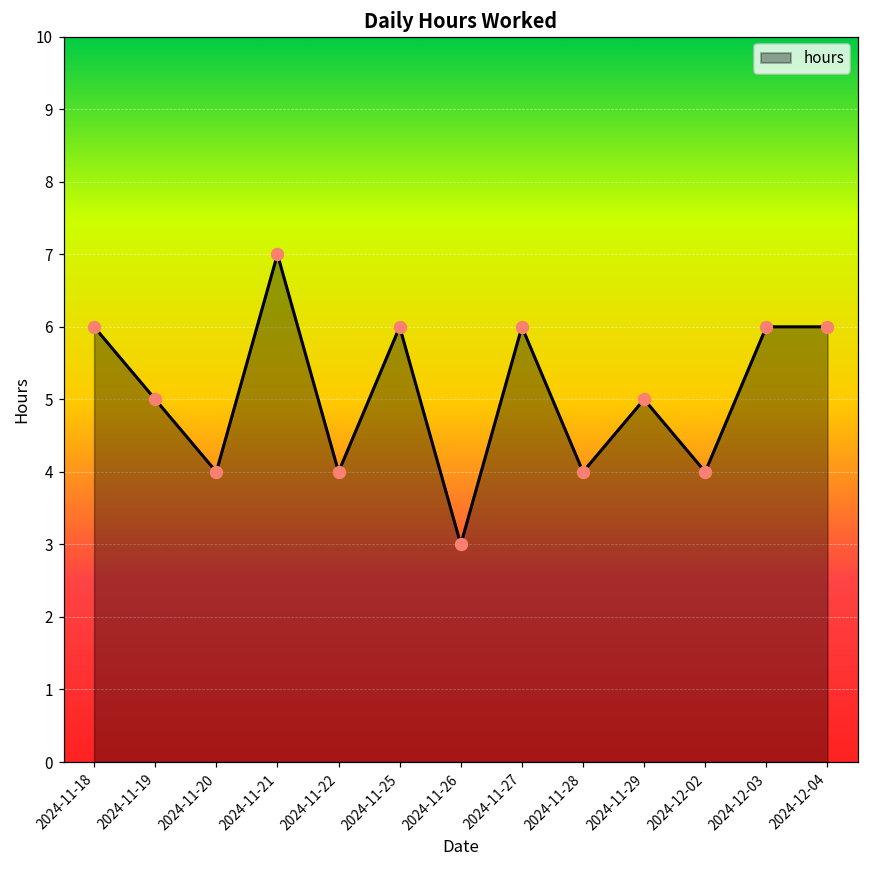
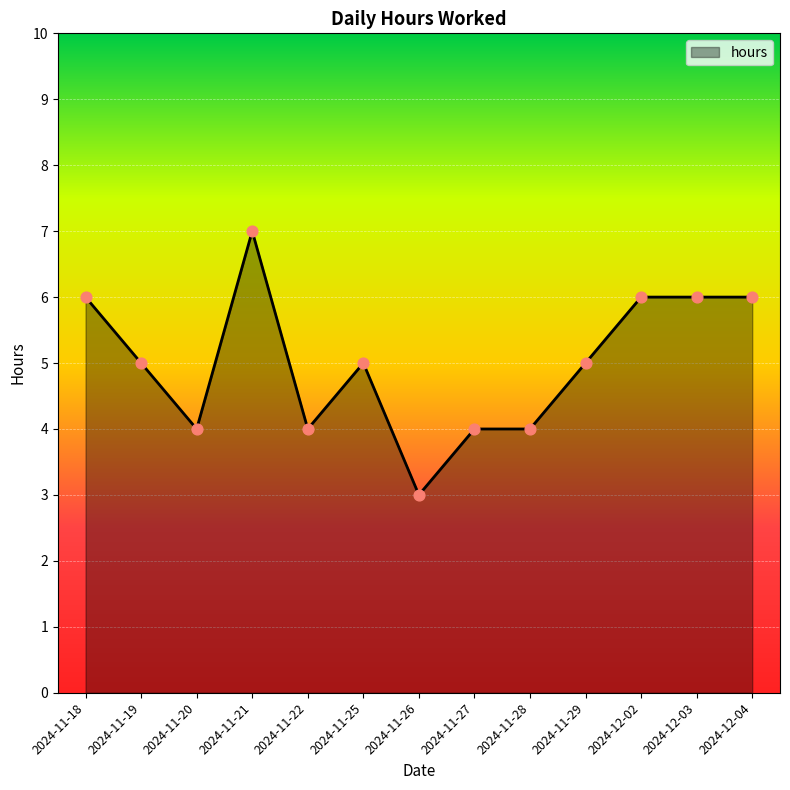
  {
    "2024-11-18": 6,
    "2024-11-19": 5,
    "2024-11-20": 4,
    "2024-11-21": 7,
    "2024-11-22": 4,
-   "2024-11-25": 6,
+   "2024-11-25": 5,
    "2024-11-26": 3,
-   "2024-11-27": 6,
+   "2024-11-27": 4,
    "2024-11-28": 4,
    "2024-11-29": 5,
-   "2024-12-02": 4,
+   "2024-12-02": 6,
    "2024-12-03": 6,
    "2024-12-04": 6
  }
